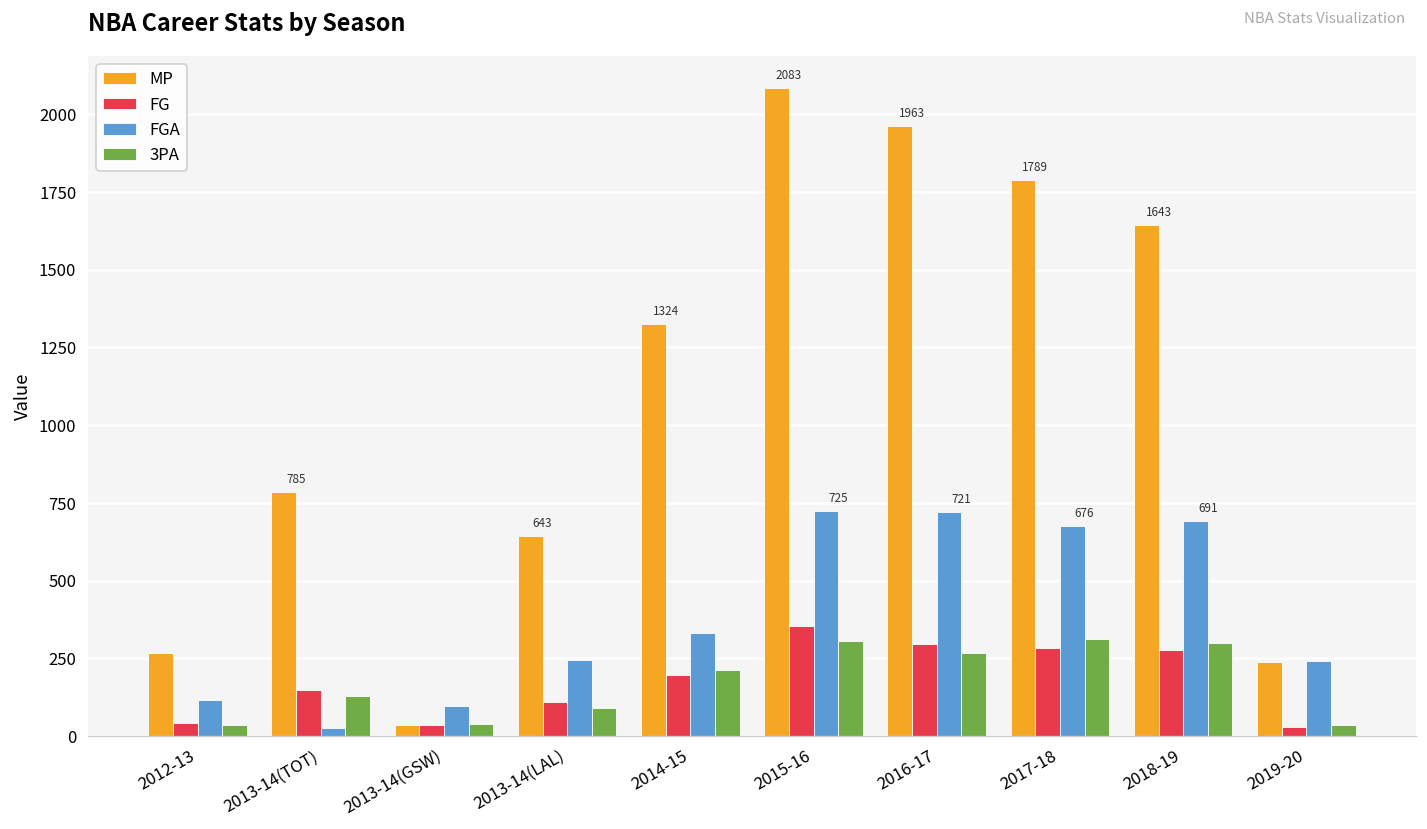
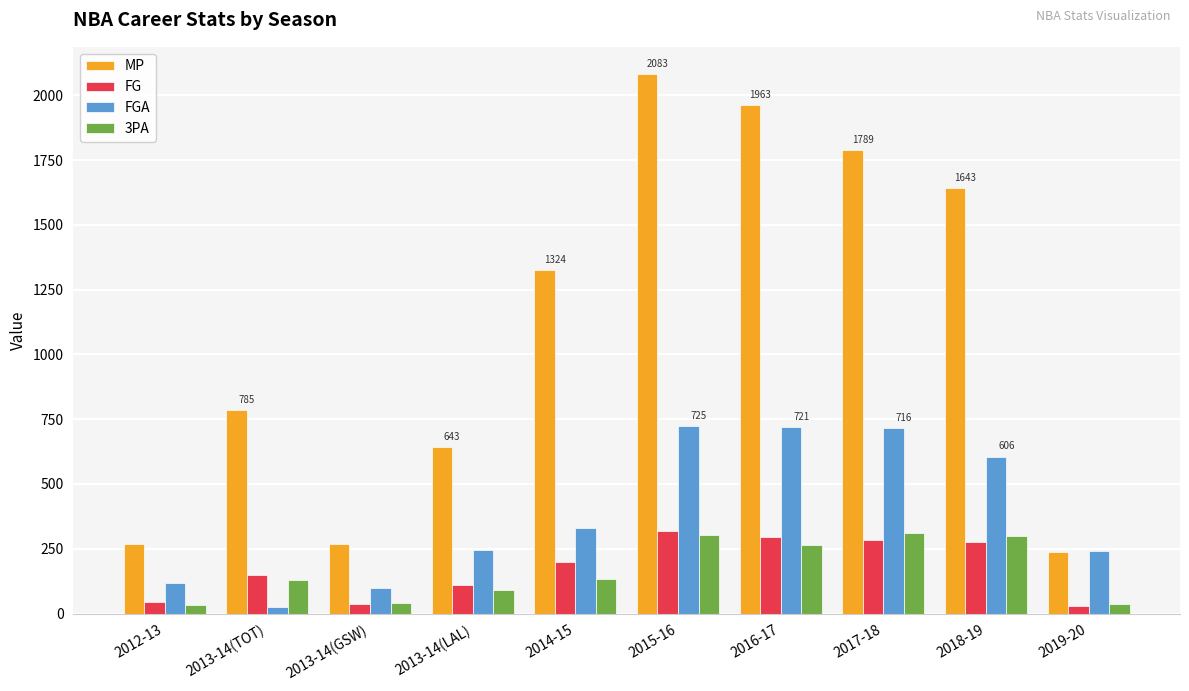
  {
    "MP": {
      "2012-13": 270,
-     "2013-14(GSW)": 40,
+     "2013-14(GSW)": 270,
      "2019-20": 240
    },
    "FG": {
      "2012-13": 40,
      "2013-14(TOT)": 150,
      "2013-14(GSW)": 40,
      "2013-14(LAL)": 110,
      "2014-15": 200,
-     "2015-16": 350,
+     "2015-16": 320,
      "2016-17": 300,
      "2017-18": 280,
      "2018-19": 280,
      "2019-20": 30
    },
    "FGA": {
      "2015-16": 725,
      "2016-17": 721,
-     "2017-18": 676,
-     "2018-19": 691
+     "2017-18": 716,
+     "2018-19": 606
    },
    "3PA": {
      "2012-13": 30,
      "2013-14(TOT)": 130,
      "2013-14(GSW)": 40,
      "2013-14(LAL)": 90,
-     "2014-15": 210,
+     "2014-15": 130,
      "2015-16": 310,
      "2016-17": 270,
      "2017-18": 310,
      "2018-19": 300,
      "2019-20": 40
    }
  }
